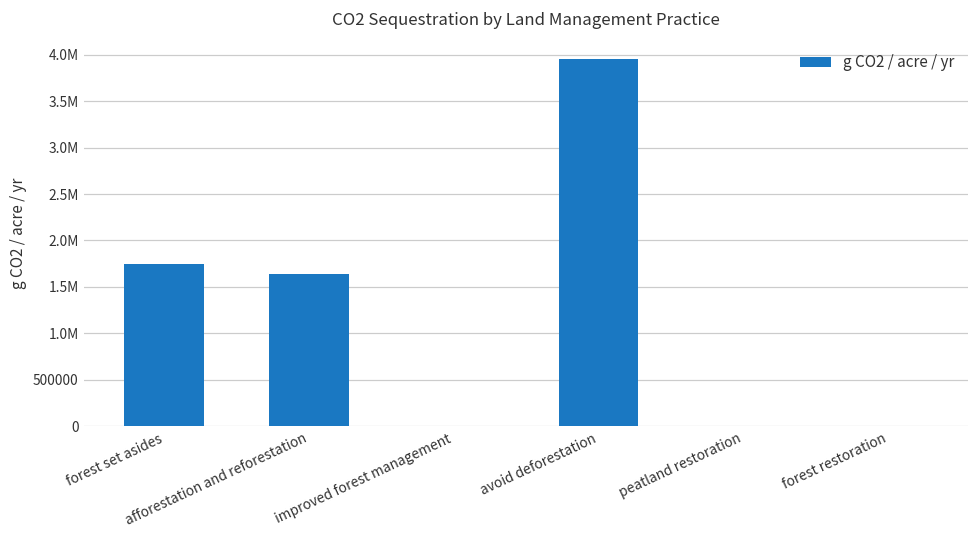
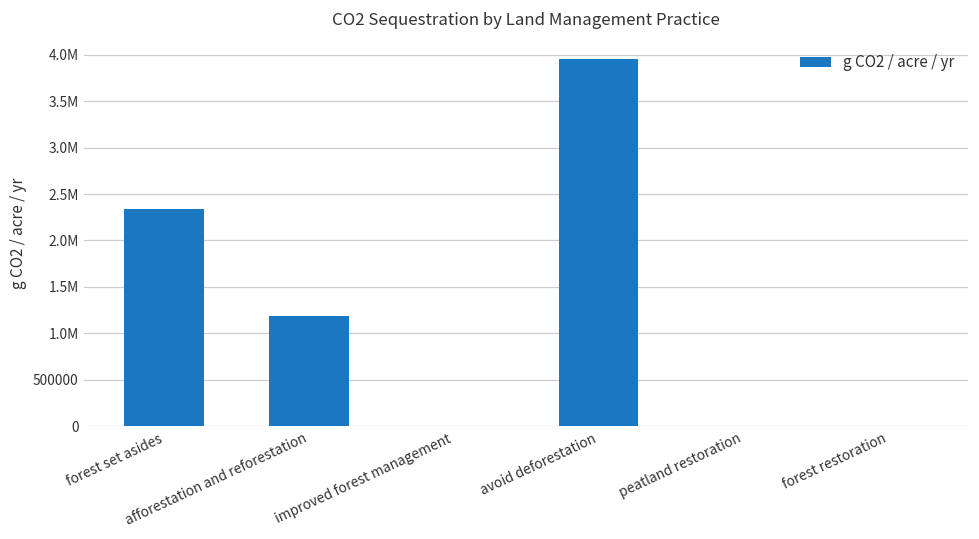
  {
-   "forest set asides": 1700000,
-   "afforestation and reforestation": 1600000,
+   "forest set asides": 2300000,
+   "afforestation and reforestation": 1200000,
    "improved forest management": 0,
    "avoid deforestation": 4000000,
    "peatland restoration": 0,
    "forest restoration": 0
  }
